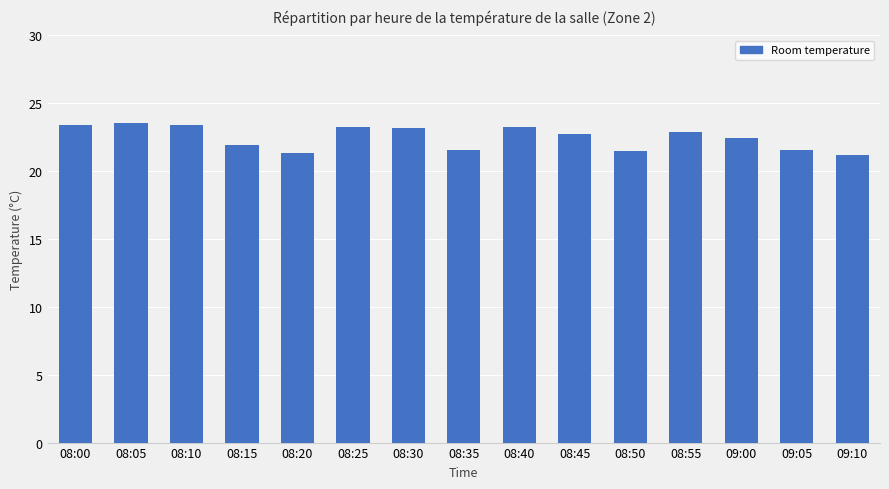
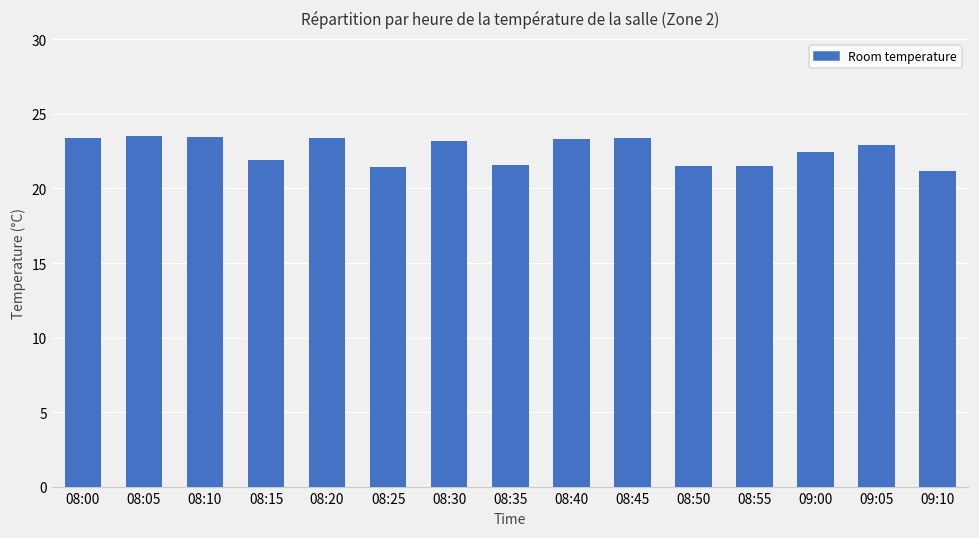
  {
    "08:00": 23.4,
    "08:05": 23.5,
    "08:10": 23.4,
    "08:15": 21.9,
-   "08:20": 21.3,
-   "08:25": 23.3,
+   "08:20": 23.4,
+   "08:25": 21.4,
    "08:30": 23.2,
    "08:35": 21.6,
    "08:40": 23.3,
-   "08:45": 22.8,
+   "08:45": 23.4,
    "08:50": 21.5,
-   "08:55": 22.9,
+   "08:55": 21.5,
    "09:00": 22.4,
-   "09:05": 21.6,
+   "09:05": 22.9,
    "09:10": 21.2
  }
